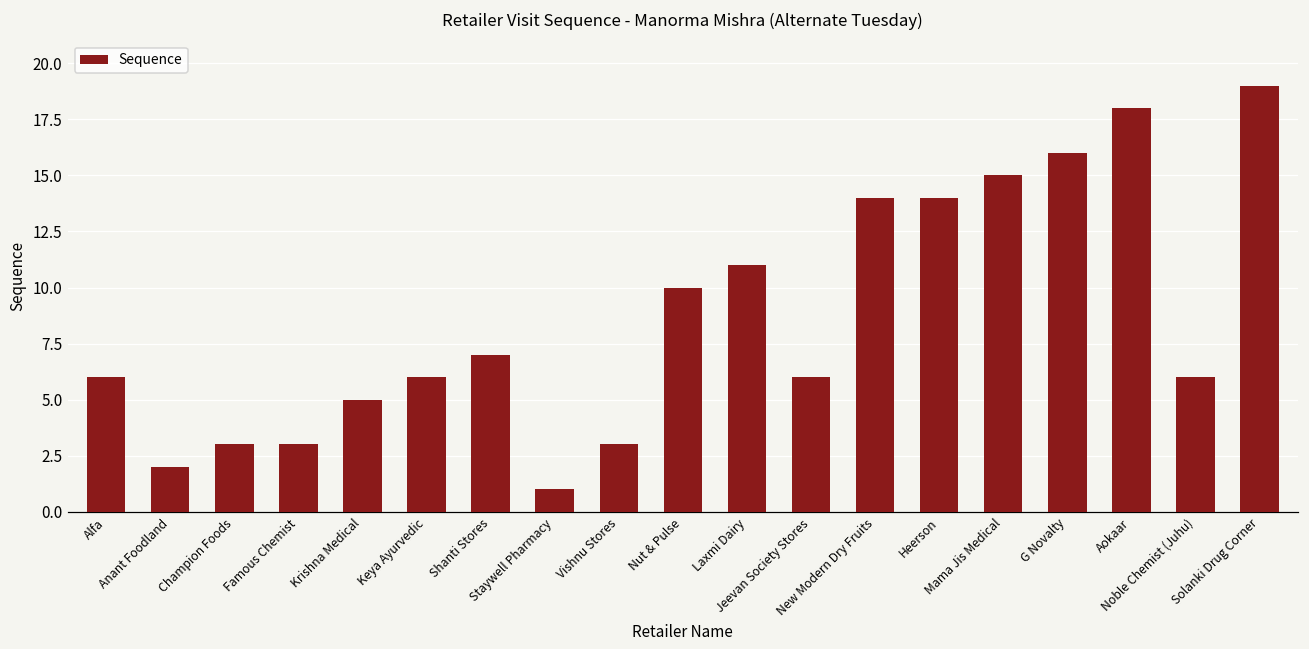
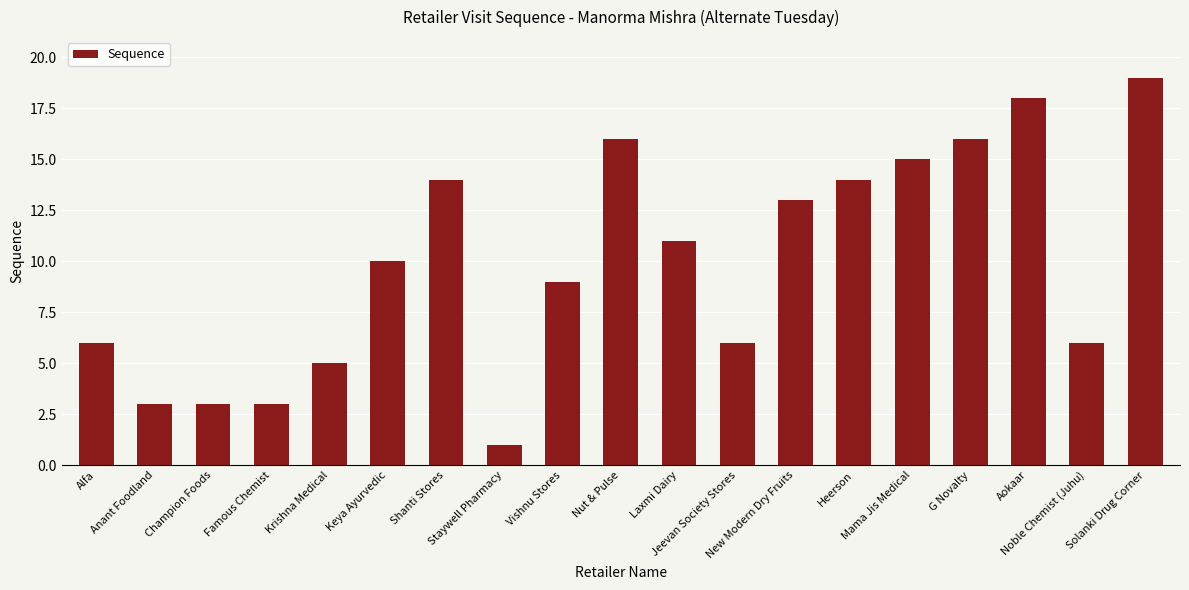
  {
    "Alfa": 6,
-   "Anant Foodland": 2,
+   "Anant Foodland": 3,
    "Champion Foods": 3,
    "Famous Chemist": 3,
    "Krishna Medical": 5,
-   "Keya Ayurvedic": 6,
-   "Shanti Stores": 7,
+   "Keya Ayurvedic": 10,
+   "Shanti Stores": 14,
    "Staywell Pharmacy": 1,
-   "Vishnu Stores": 3,
-   "Nut & Pulse": 10,
+   "Vishnu Stores": 9,
+   "Nut & Pulse": 16,
    "Laxmi Dairy": 11,
    "Jeevan Society Stores": 6,
-   "New Modern Dry Fruits": 14,
+   "New Modern Dry Fruits": 13,
    "Heerson": 14,
    "Mama Jis Medical": 15,
    "G Novalty": 16,
    "Aokaar": 18,
    "Noble Chemist (Juhu)": 6,
    "Solanki Drug Corner": 19
  }
